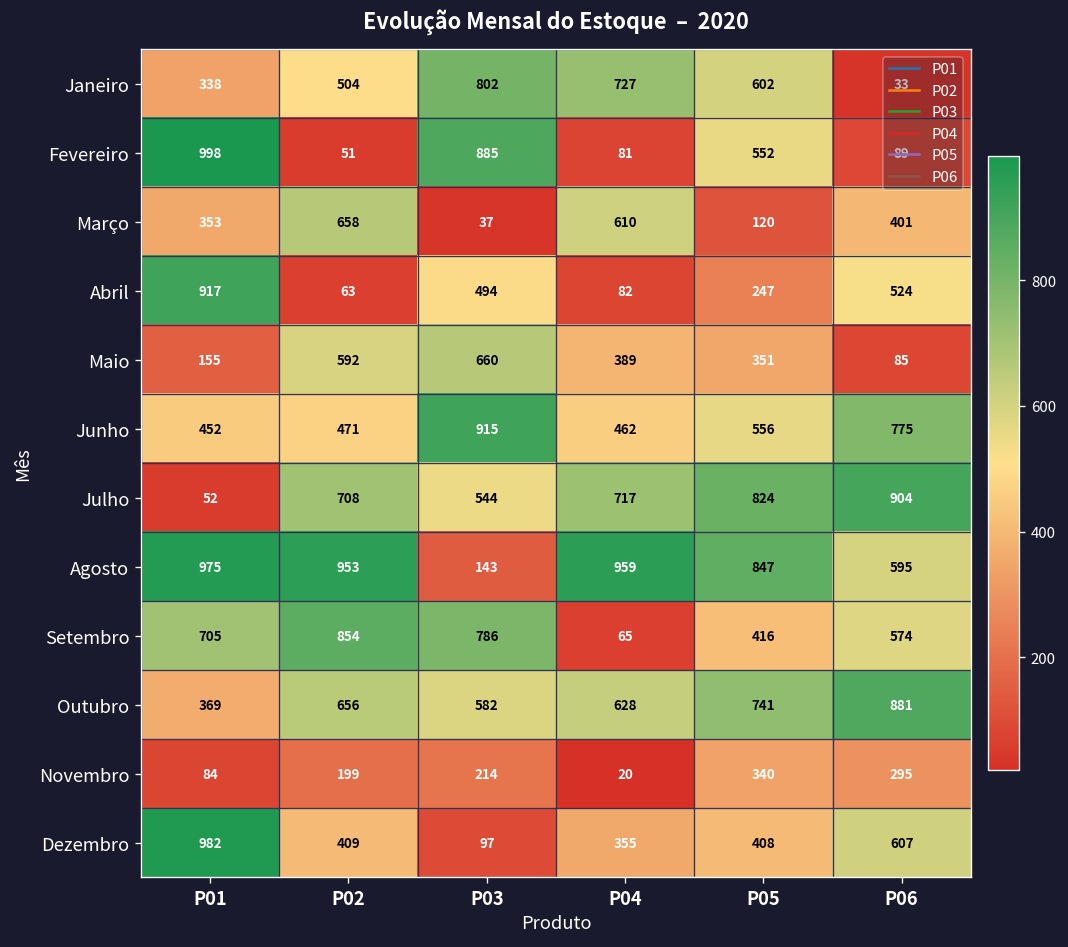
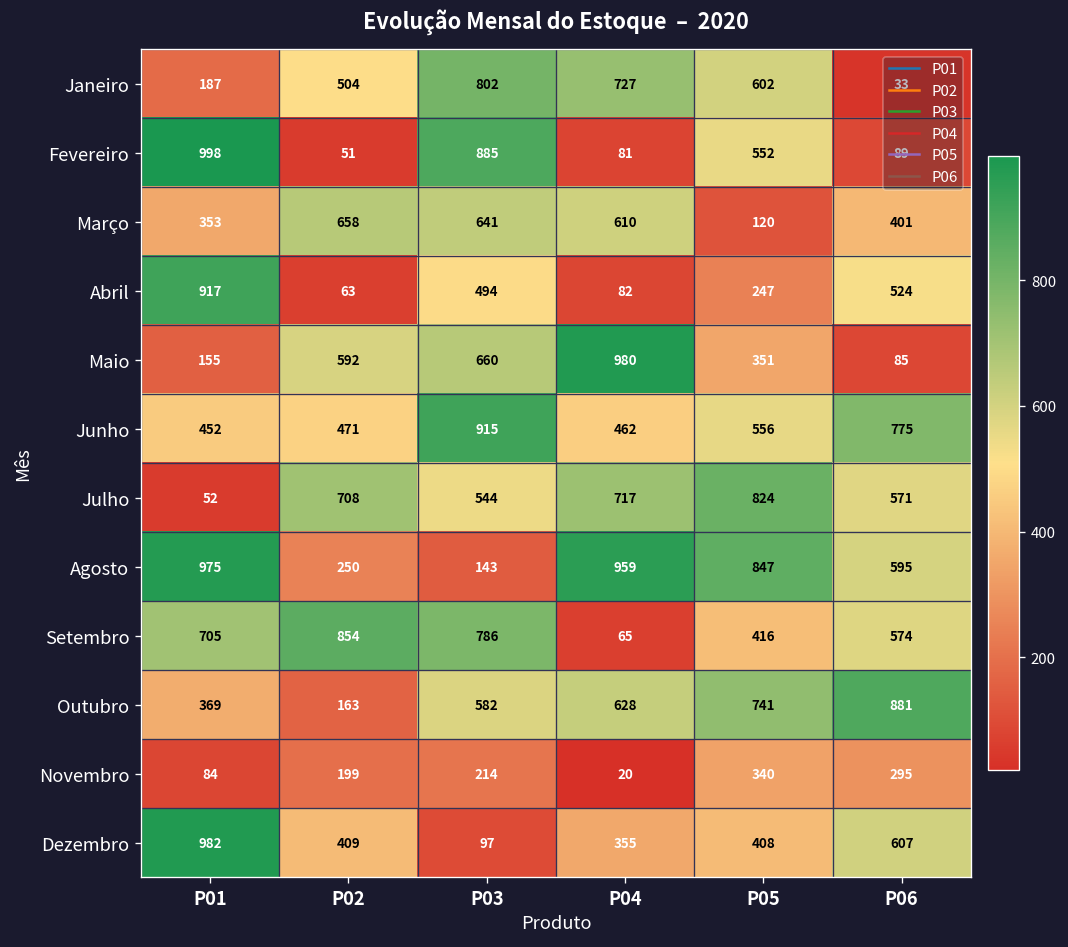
  {
    "Janeiro": {
-     "P01": 338,
+     "P01": 187,
      "P02": 504,
      "P03": 802,
      "P04": 727,
      "P05": 602
    },
    "Fevereiro": {
      "P01": 998,
      "P02": 51,
      "P03": 885,
      "P04": 81,
      "P05": 552
    },
    "Março": {
      "P01": 353,
      "P02": 658,
-     "P03": 37,
+     "P03": 641,
      "P04": 610,
      "P05": 120,
      "P06": 401
    },
    "Abril": {
      "P01": 917,
      "P02": 63,
      "P03": 494,
      "P04": 82,
      "P05": 247,
      "P06": 524
    },
    "Maio": {
      "P01": 155,
      "P02": 592,
      "P03": 660,
-     "P04": 389,
+     "P04": 980,
      "P05": 351,
      "P06": 85
    },
    "Junho": {
      "P01": 452,
      "P02": 471,
      "P03": 915,
      "P04": 462,
      "P05": 556,
      "P06": 775
    },
    "Julho": {
      "P01": 52,
      "P02": 708,
      "P03": 544,
      "P04": 717,
      "P05": 824,
-     "P06": 904
+     "P06": 571
    },
    "Agosto": {
      "P01": 975,
-     "P02": 953,
+     "P02": 250,
      "P03": 143,
      "P04": 959,
      "P05": 847,
      "P06": 595
    },
    "Setembro": {
      "P01": 705,
      "P02": 854,
      "P03": 786,
      "P04": 65,
      "P05": 416,
      "P06": 574
    },
    "Outubro": {
      "P01": 369,
-     "P02": 656,
+     "P02": 163,
      "P03": 582,
      "P04": 628,
      "P05": 741,
      "P06": 881
    },
    "Novembro": {
      "P01": 84,
      "P02": 199,
      "P03": 214,
      "P04": 20,
      "P05": 340,
      "P06": 295
    },
    "Dezembro": {
      "P01": 982,
      "P02": 409,
      "P03": 97,
      "P04": 355,
      "P05": 408,
      "P06": 607
    }
  }
